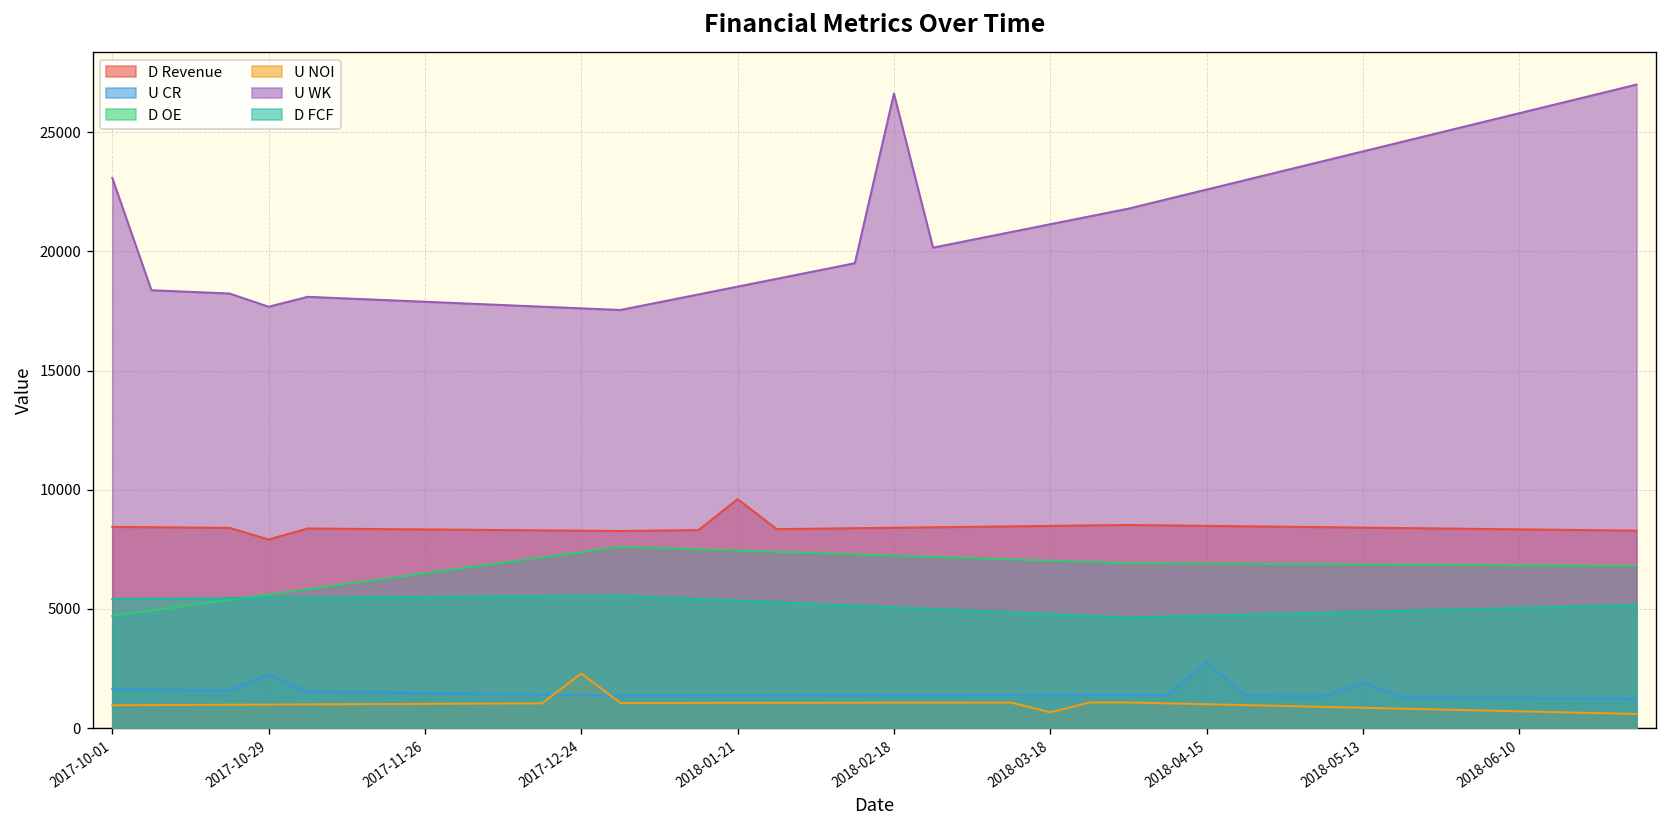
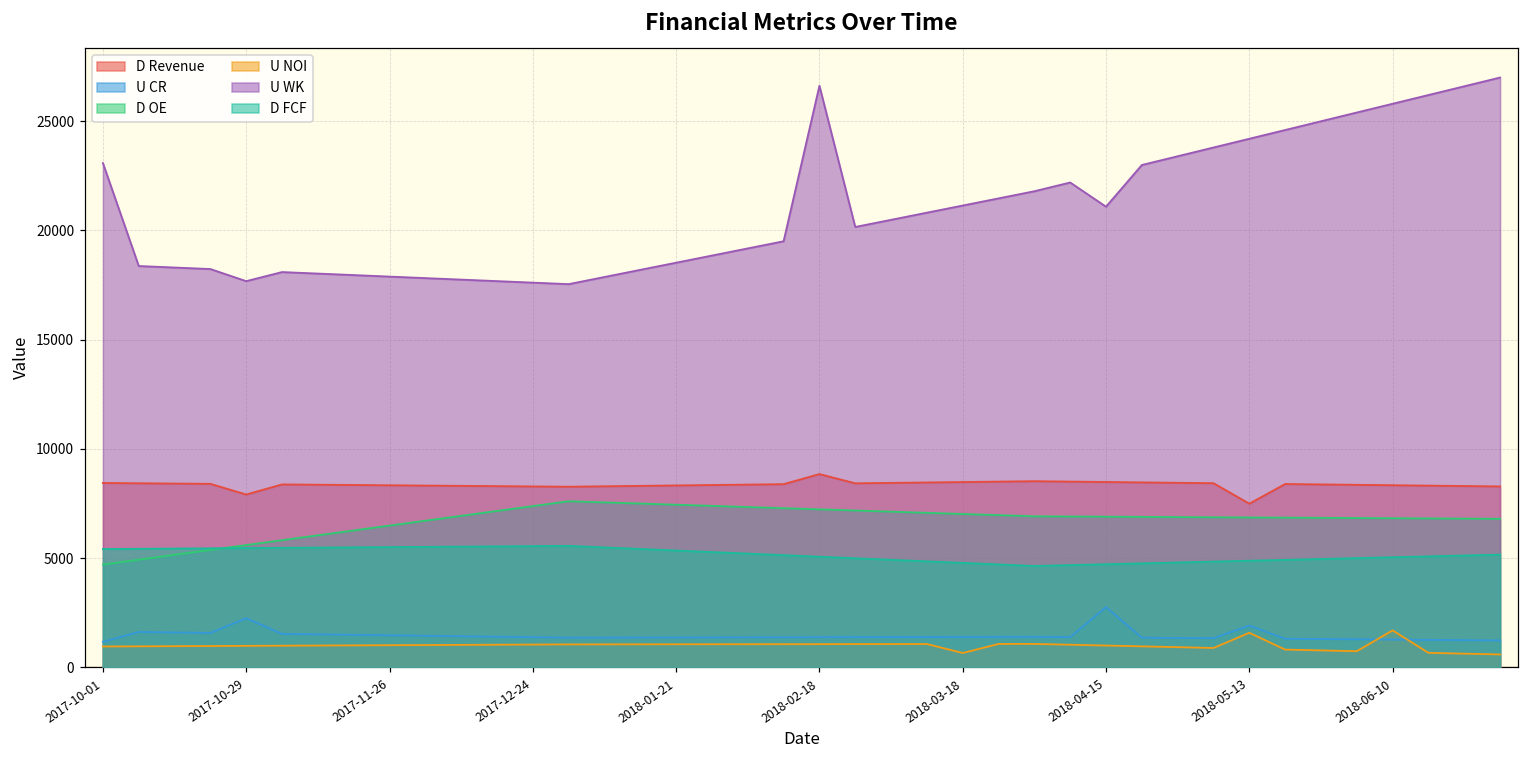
  {
    "D Revenue": {
      "2017-10-01": 8400,
      "2017-10-29": 7900,
      "2017-11-26": 8300,
      "2017-12-24": 8300,
-     "2018-01-21": 9600,
-     "2018-02-18": 8400,
+     "2018-01-21": 8300,
+     "2018-02-18": 8800,
      "2018-03-18": 8500,
      "2018-04-15": 8500,
-     "2018-05-13": 8400,
+     "2018-05-13": 7500,
      "2018-06-10": 8300
    },
    "U CR": {
-     "2017-10-01": 1600,
+     "2017-10-01": 1200,
      "2017-10-29": 2200,
      "2017-11-26": 1500,
      "2017-12-24": 1400,
      "2018-01-21": 1400,
      "2018-02-18": 1400,
      "2018-03-18": 1400,
      "2018-04-15": 2800,
      "2018-05-13": 1900,
      "2018-06-10": 1300
    },
    "U NOI": {
      "2017-10-01": 1000,
      "2017-10-29": 1000,
      "2017-11-26": 1000,
-     "2017-12-24": 2300,
+     "2017-12-24": 1000,
      "2018-01-21": 1100,
      "2018-02-18": 1100,
      "2018-03-18": 700,
      "2018-04-15": 1000,
-     "2018-05-13": 900,
-     "2018-06-10": 700
+     "2018-05-13": 1600,
+     "2018-06-10": 1700
    },
    "U WK": {
      "2017-10-01": 23100,
      "2017-10-29": 17700,
      "2017-11-26": 17900,
      "2017-12-24": 17600,
      "2018-01-21": 18500,
      "2018-02-18": 26600,
      "2018-03-18": 21100,
-     "2018-04-15": 22600,
+     "2018-04-15": 21100,
      "2018-05-13": 24200,
      "2018-06-10": 25800
    }
  }
